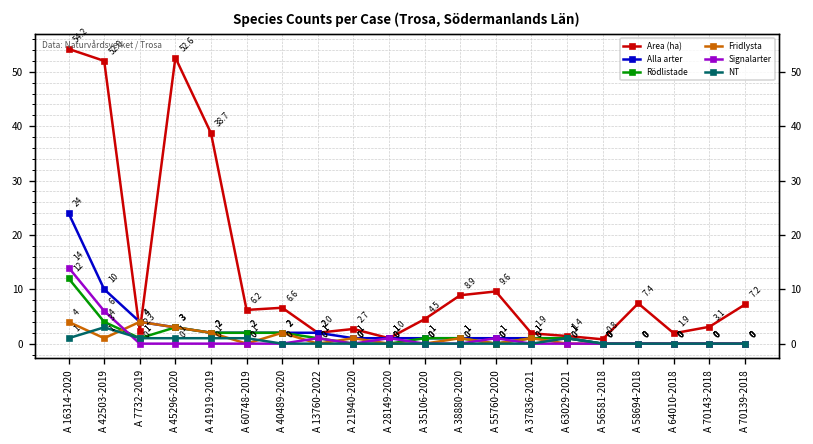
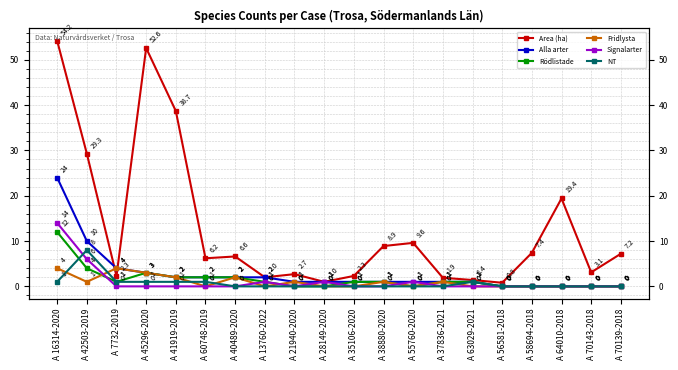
  {
    "Area (ha)": {
-     "A 42503-2019": 52.0,
+     "A 42503-2019": 29.3,
      "A 45296-2020": 52.6,
      "A 41919-2019": 38.7,
      "A 60748-2019": 6.2,
      "A 40489-2020": 6.6,
      "A 21940-2020": 2.7,
-     "A 35106-2020": 4.5,
+     "A 35106-2020": 2.3,
      "A 38880-2020": 8.9,
      "A 55760-2020": 9.6,
      "A 58694-2018": 7.4,
-     "A 64010-2018": 1.9,
+     "A 64010-2018": 19.4,
      "A 70143-2018": 3.1,
      "A 70139-2018": 7.2
    },
    "Alla arter": {
      "A 16314-2020": 24,
      "A 42503-2019": 10
    },
    "Rödlistade": {
      "A 42503-2019": 4
    },
    "Fridlysta": {
      "A 16314-2020": 4,
      "A 42503-2019": 1
    },
    "Signalarter": {
      "A 42503-2019": 6
    },
    "NT": {
      "A 16314-2020": 1,
-     "A 42503-2019": 3
+     "A 42503-2019": 8
    }
  }
